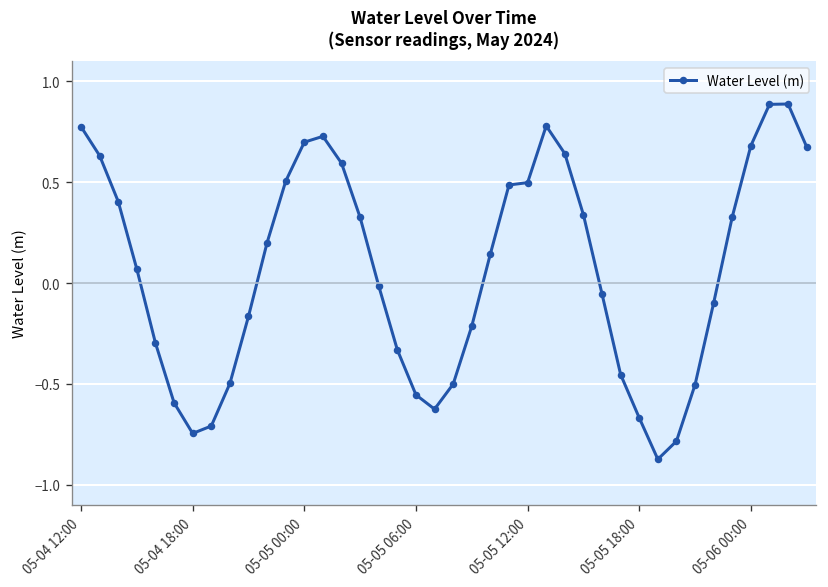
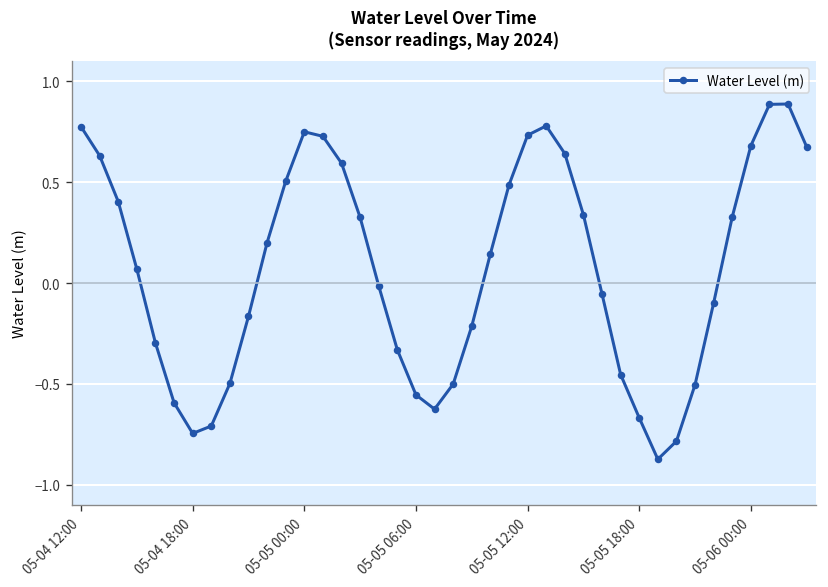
  {
    "05-04 12:00": 0.78,
    "05-04 18:00": -0.75,
-   "05-05 00:00": 0.70,
+   "05-05 00:00": 0.75,
    "05-05 06:00": -0.55,
-   "05-05 12:00": 0.50,
+   "05-05 12:00": 0.73,
    "05-05 18:00": -0.67,
    "05-06 00:00": 0.68
  }
